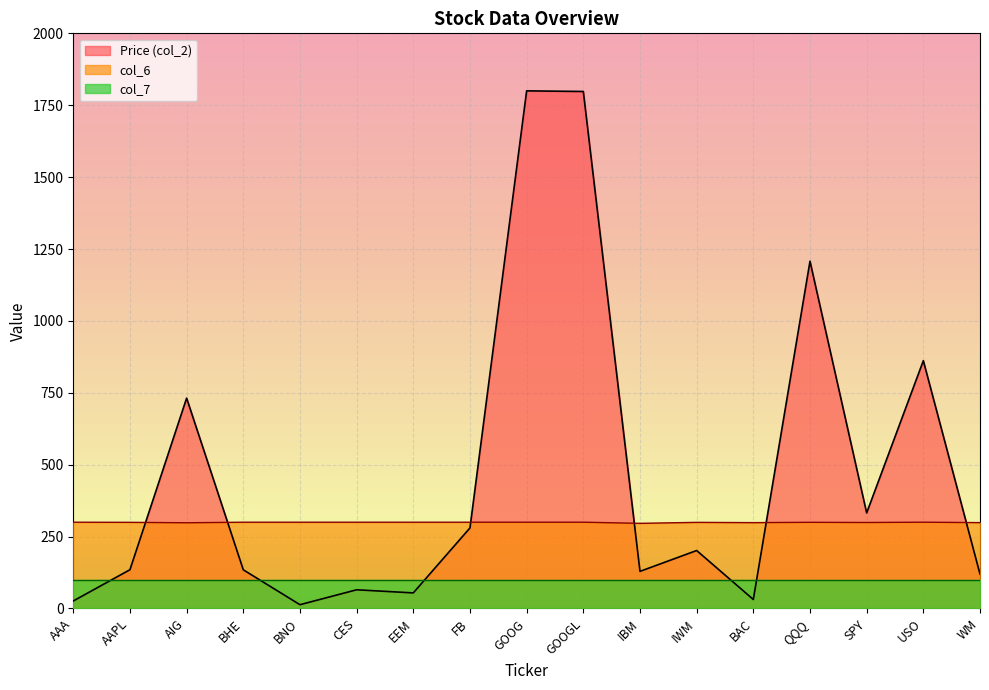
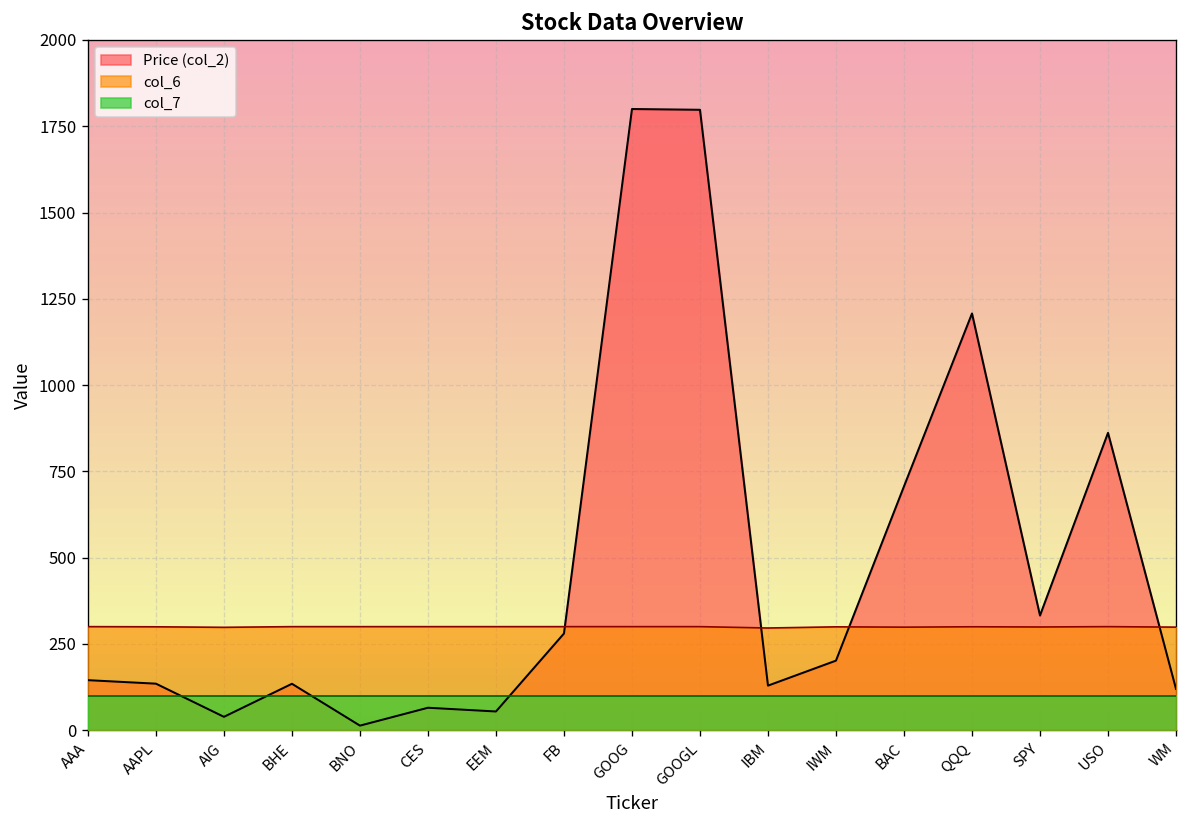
  {
    "Price (col_2)": {
-     "AAA": 30,
+     "AAA": 140,
      "AAPL": 130,
-     "AIG": 730,
+     "AIG": 40,
      "BHE": 130,
      "BNO": 10,
      "CES": 60,
      "EEM": 50,
      "FB": 280,
      "GOOG": 1800,
      "GOOGL": 1800,
      "IBM": 130,
      "IWM": 200,
-     "BAC": 30,
+     "BAC": 710,
      "QQQ": 1210,
      "SPY": 330,
      "USO": 860,
      "WM": 120
    },
    "col_6": {
      "AAA": 300,
      "AAPL": 300,
      "AIG": 300,
      "BHE": 300,
      "BNO": 300,
      "CES": 300,
      "EEM": 300,
      "FB": 300,
      "GOOG": 300,
      "GOOGL": 300,
      "IBM": 300,
      "IWM": 300,
      "BAC": 300,
      "QQQ": 300,
      "SPY": 300,
      "USO": 300,
      "WM": 300
    },
    "col_7": {
      "AAA": 100,
      "AAPL": 100,
      "AIG": 100,
      "BHE": 100,
      "BNO": 100,
      "CES": 100,
      "EEM": 100,
      "FB": 100,
      "GOOG": 100,
      "GOOGL": 100,
      "IBM": 100,
      "IWM": 100,
      "BAC": 100,
      "QQQ": 100,
      "SPY": 100,
      "USO": 100,
      "WM": 100
    }
  }
